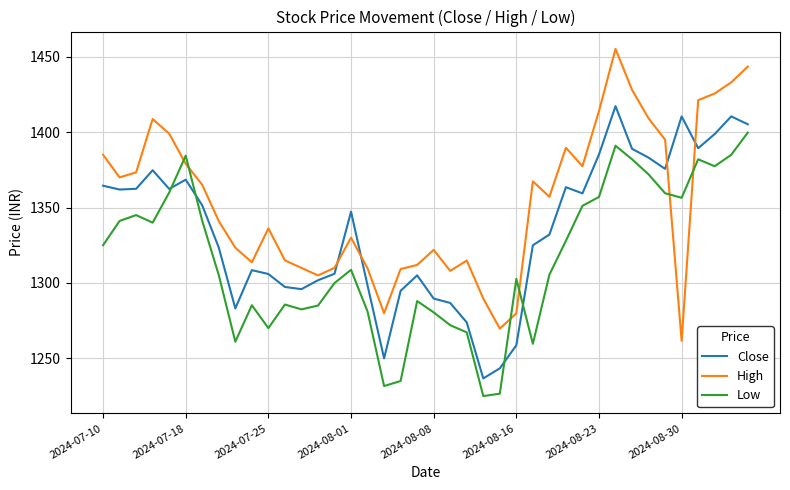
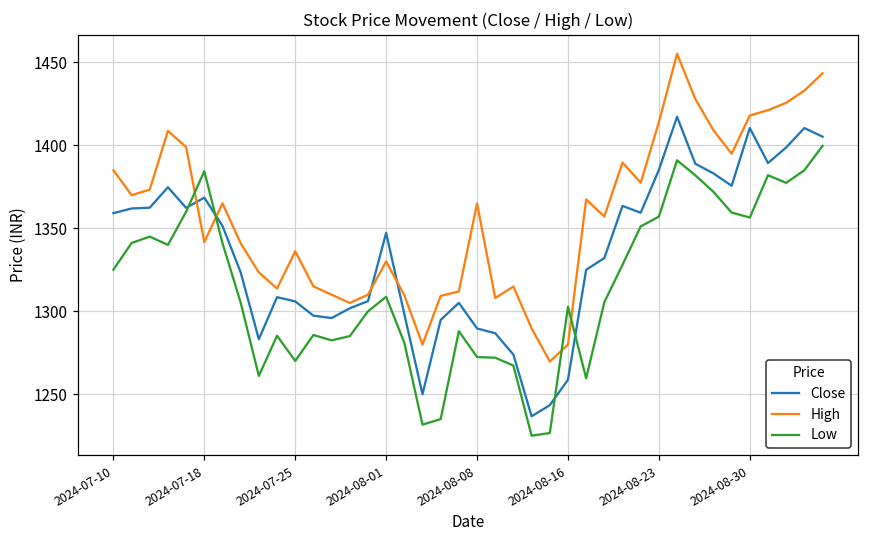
  {
    "Close": {
-     "2024-07-10": 1364,
+     "2024-07-10": 1359,
      "2024-07-18": 1369,
      "2024-07-25": 1306,
      "2024-08-01": 1347,
      "2024-08-08": 1290,
      "2024-08-16": 1259,
      "2024-08-23": 1385,
      "2024-08-30": 1410
    },
    "High": {
      "2024-07-10": 1385,
-     "2024-07-18": 1379,
+     "2024-07-18": 1342,
      "2024-07-25": 1336,
      "2024-08-01": 1330,
-     "2024-08-08": 1322,
+     "2024-08-08": 1365,
      "2024-08-16": 1280,
      "2024-08-23": 1414,
-     "2024-08-30": 1262
+     "2024-08-30": 1418
    },
    "Low": {
      "2024-07-10": 1325,
      "2024-07-18": 1384,
      "2024-07-25": 1270,
      "2024-08-01": 1309,
-     "2024-08-08": 1281,
+     "2024-08-08": 1272,
      "2024-08-16": 1303,
      "2024-08-23": 1357,
      "2024-08-30": 1356
    }
  }
